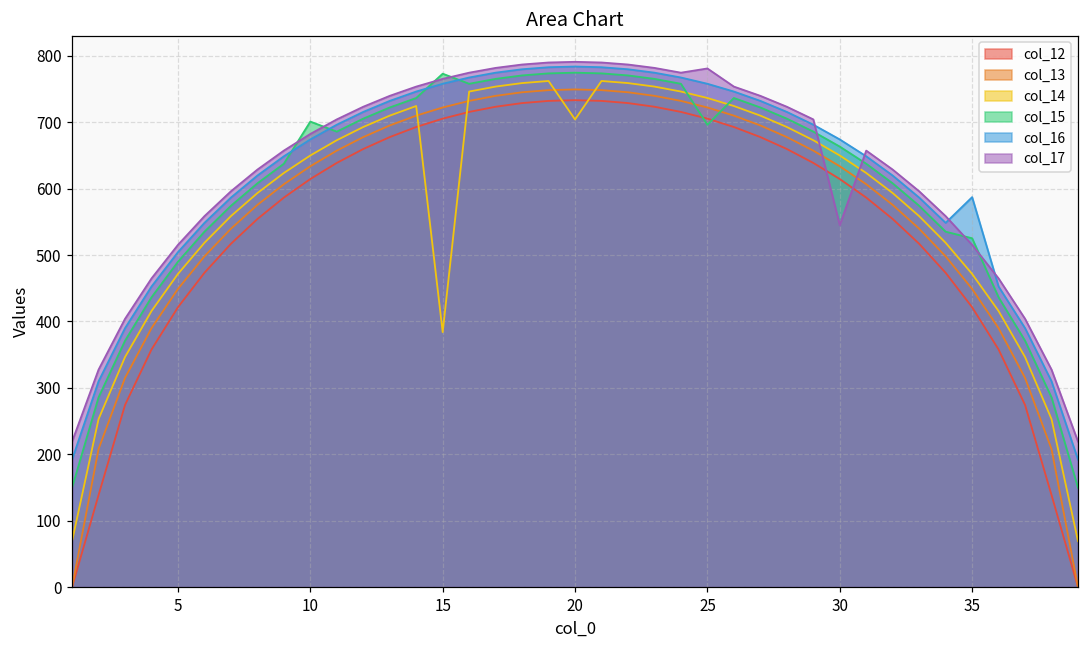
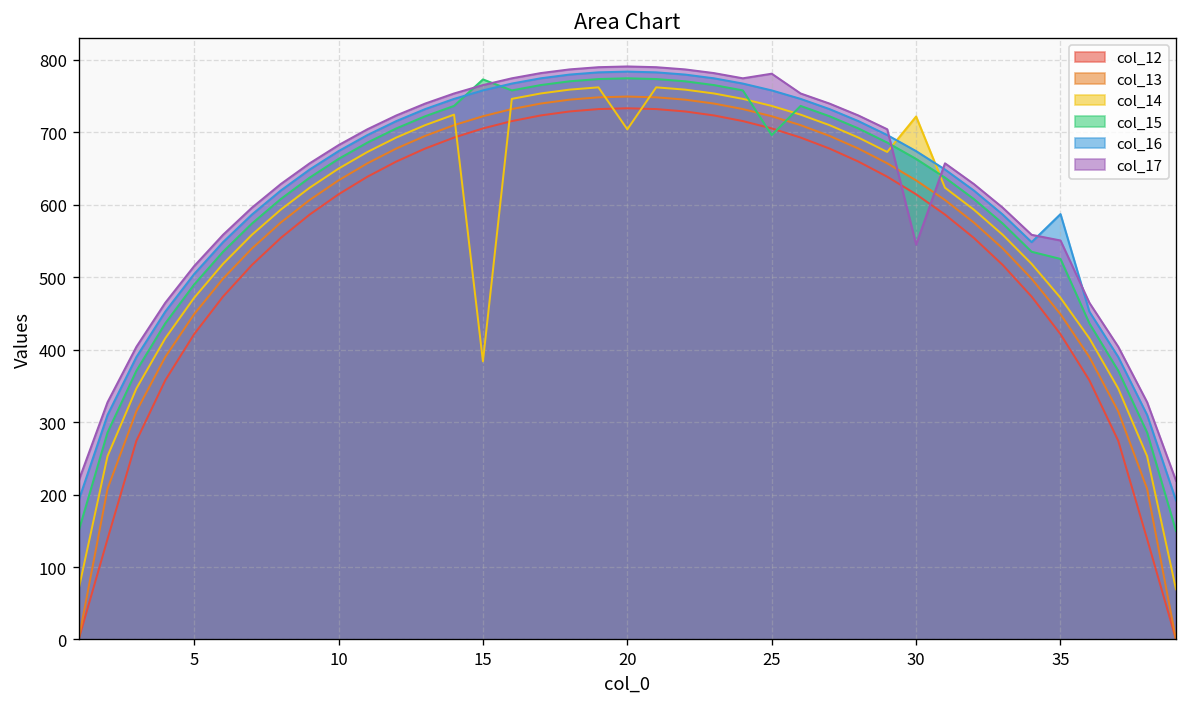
  {
    "col_14": {
      "5": 470,
      "10": 650,
      "15": 380,
      "20": 700,
      "25": 740,
-     "30": 650,
+     "30": 720,
      "35": 470
    },
    "col_15": {
      "5": 490,
-     "10": 700,
+     "10": 660,
      "15": 770,
      "20": 770,
      "25": 700,
      "30": 660,
      "35": 530
    },
    "col_16": {
      "5": 500,
      "10": 670,
      "15": 760,
      "20": 780,
      "25": 760,
      "30": 670,
      "35": 590
    },
    "col_17": {
      "5": 520,
      "10": 680,
      "15": 770,
      "20": 790,
      "25": 780,
      "30": 550,
-     "35": 520
+     "35": 550
    }
  }
